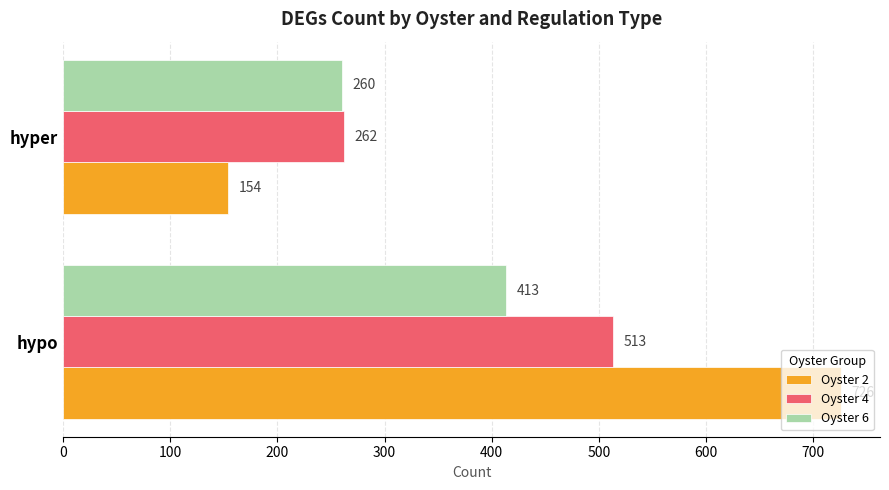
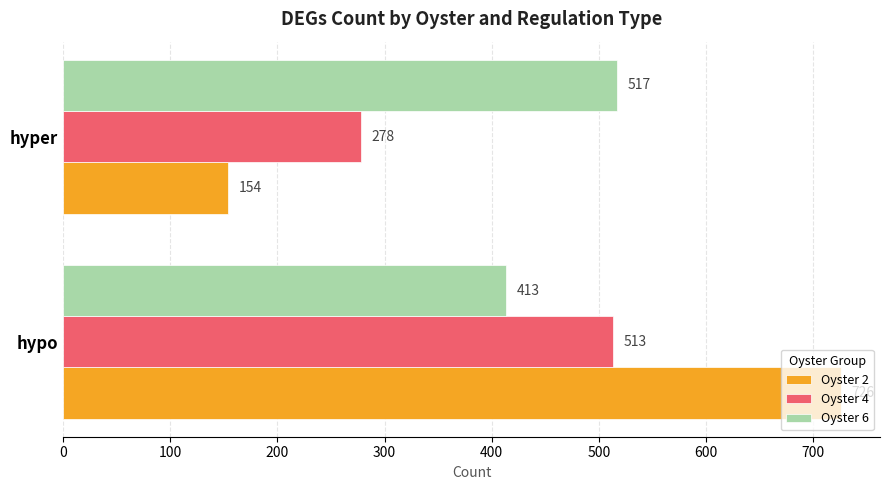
  {
    "Oyster 2": {
      "hyper": 154
    },
    "Oyster 4": {
-     "hyper": 262,
+     "hyper": 278,
      "hypo": 513
    },
    "Oyster 6": {
-     "hyper": 260,
+     "hyper": 517,
      "hypo": 413
    }
  }
